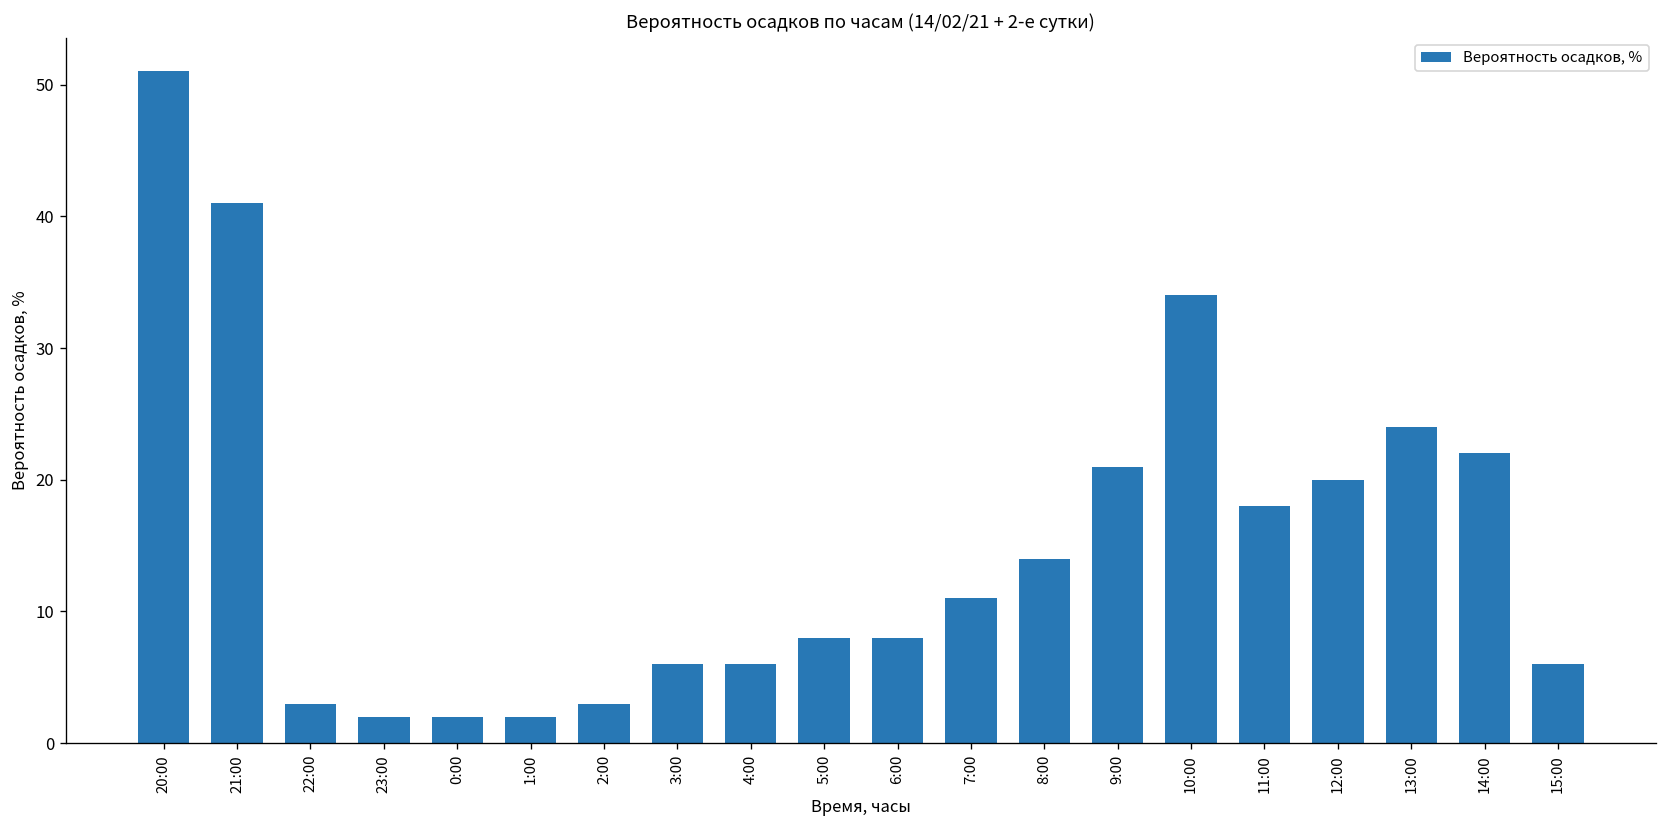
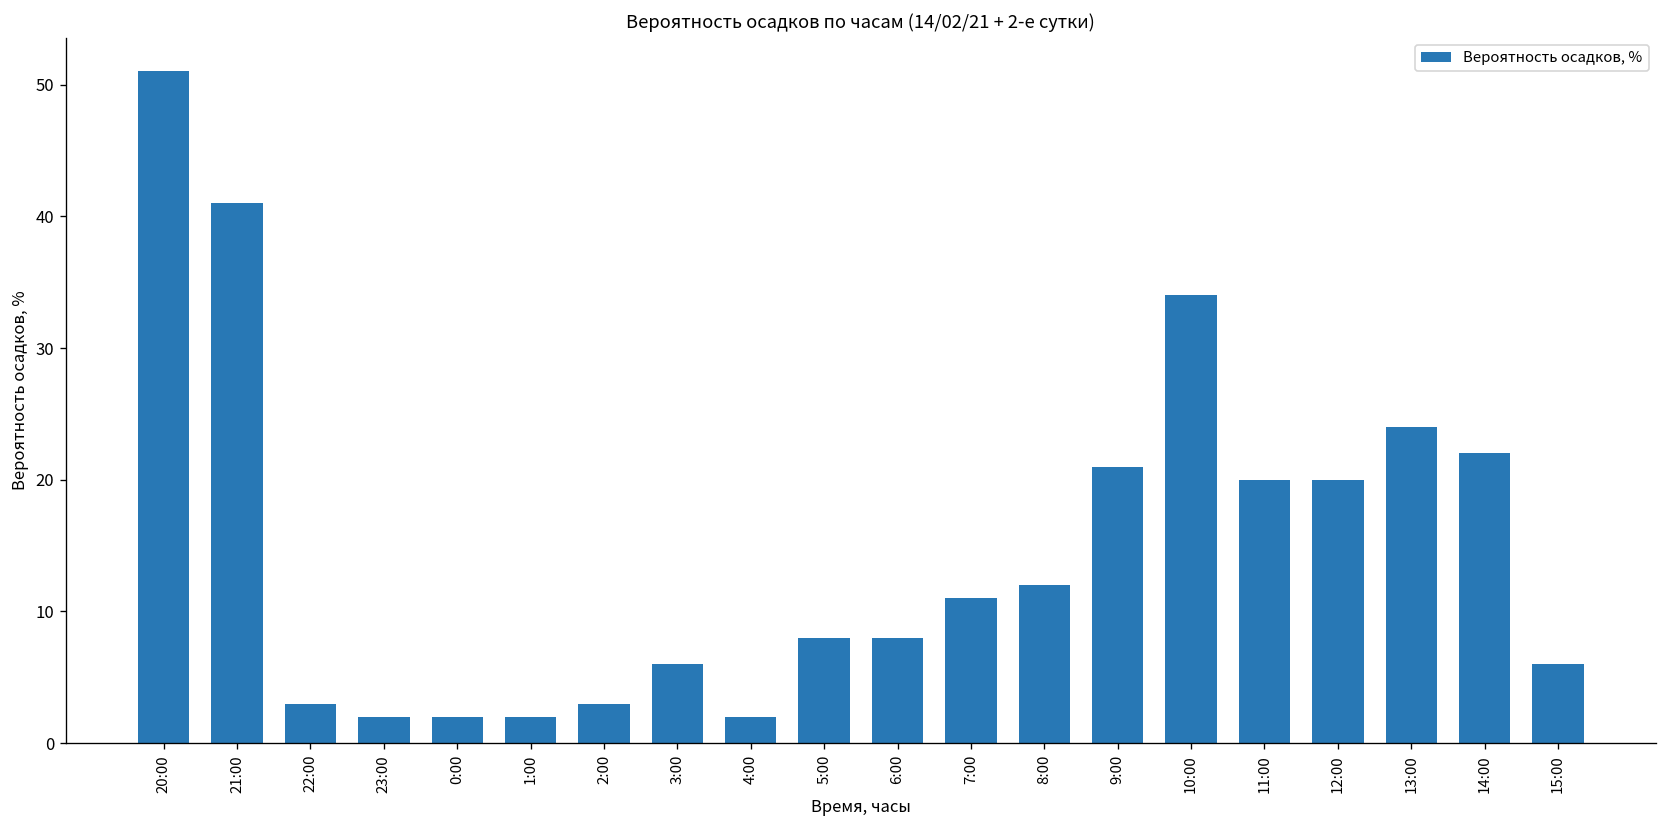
  {
    "20:00": 51,
    "21:00": 41,
    "22:00": 3,
    "23:00": 2,
    "0:00": 2,
    "1:00": 2,
    "2:00": 3,
    "3:00": 6,
-   "4:00": 6,
+   "4:00": 2,
    "5:00": 8,
    "6:00": 8,
    "7:00": 11,
-   "8:00": 14,
+   "8:00": 12,
    "9:00": 21,
    "10:00": 34,
-   "11:00": 18,
+   "11:00": 20,
    "12:00": 20,
    "13:00": 24,
    "14:00": 22,
    "15:00": 6
  }
